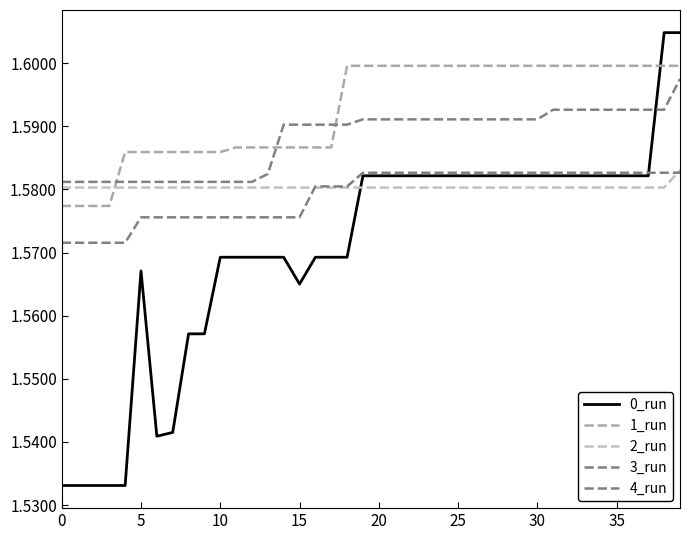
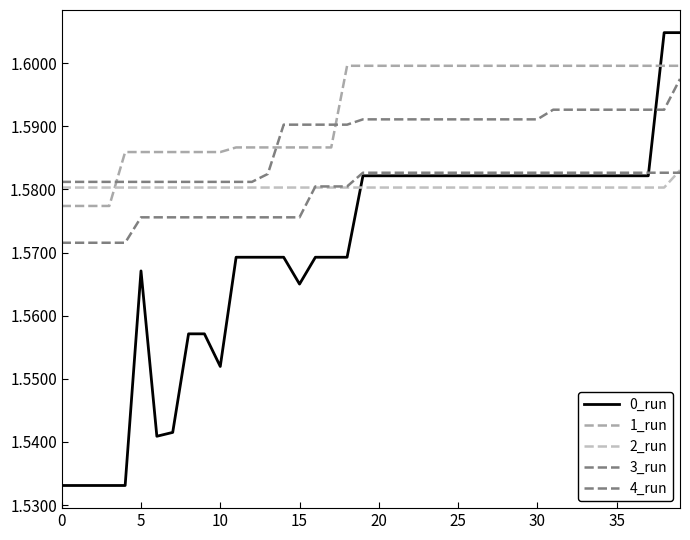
  {
    "0_run": {
      "0": 1.533,
      "5": 1.567,
-     "10": 1.569,
+     "10": 1.552,
      "15": 1.565,
      "20": 1.582,
      "25": 1.582,
      "30": 1.582,
      "35": 1.582
    }
  }
